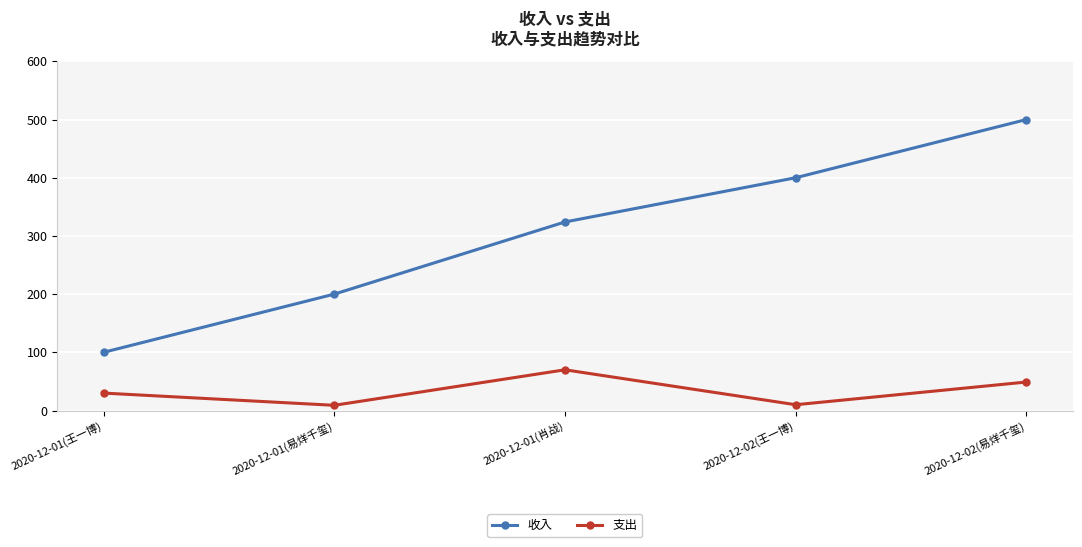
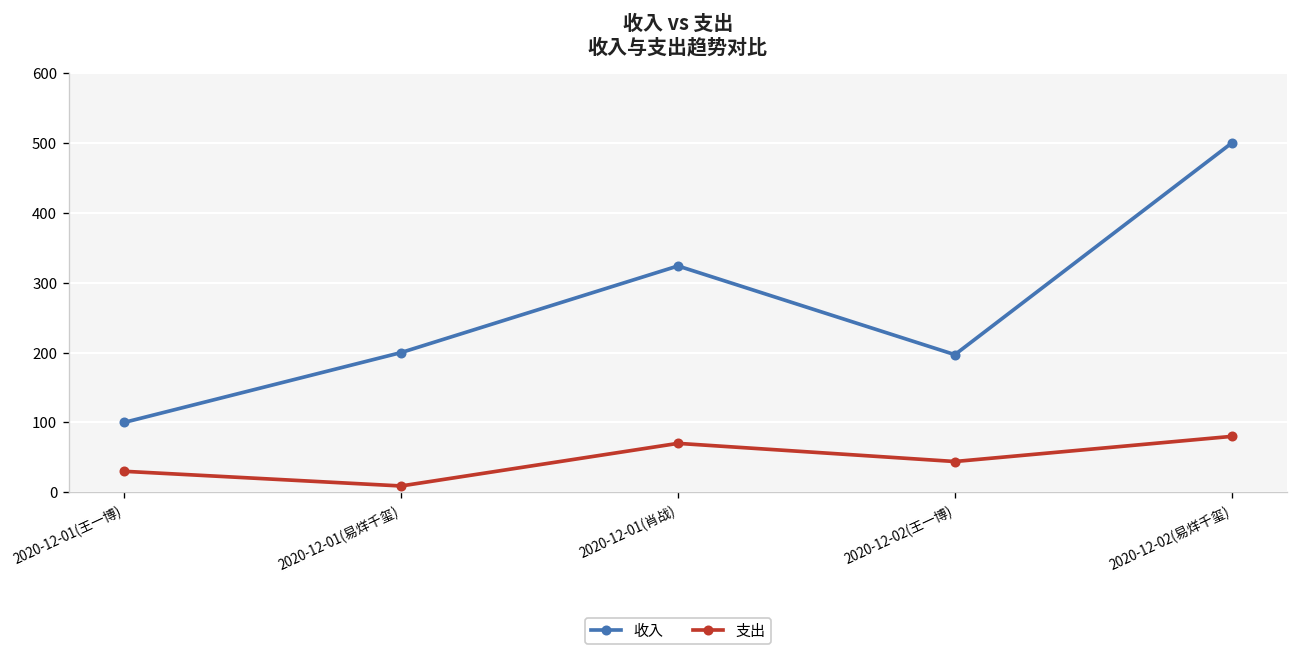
  {
    "收入": {
      "2020-12-01(王一博)": 100,
      "2020-12-01(易烊千玺)": 200,
      "2020-12-01(肖战)": 320,
-     "2020-12-02(王一博)": 400,
+     "2020-12-02(王一博)": 200,
      "2020-12-02(易烊千玺)": 500
    },
    "支出": {
      "2020-12-01(王一博)": 30,
      "2020-12-01(易烊千玺)": 10,
      "2020-12-01(肖战)": 70,
-     "2020-12-02(王一博)": 10,
-     "2020-12-02(易烊千玺)": 50
+     "2020-12-02(王一博)": 40,
+     "2020-12-02(易烊千玺)": 80
    }
  }
